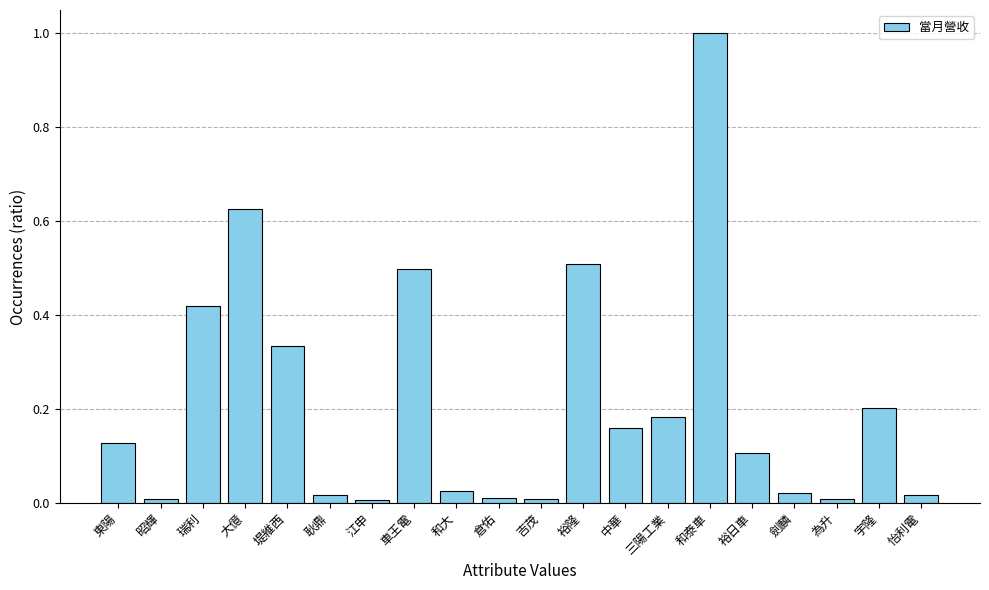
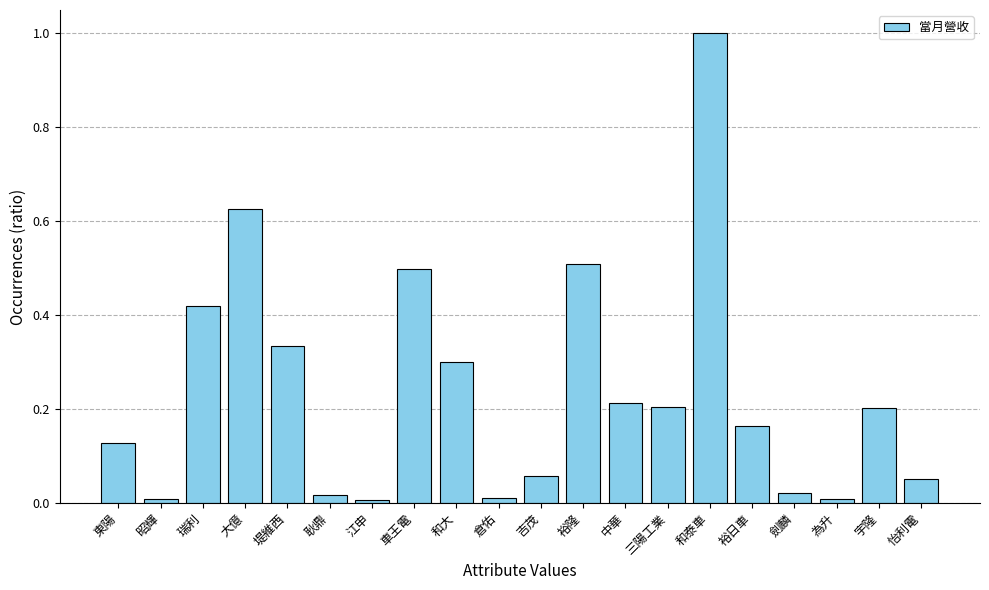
  {
    "東陽": 0.13,
    "昭輝": 0.01,
    "瑞利": 0.42,
    "大億": 0.63,
    "堤維西": 0.33,
    "耿鼎": 0.02,
    "江申": 0.01,
    "車王電": 0.50,
-   "和大": 0.03,
+   "和大": 0.30,
    "倉佑": 0.01,
-   "吉茂": 0.01,
+   "吉茂": 0.06,
    "裕隆": 0.51,
-   "中華": 0.16,
-   "三陽工業": 0.18,
+   "中華": 0.21,
+   "三陽工業": 0.21,
    "和泰車": 1.00,
-   "裕日車": 0.11,
+   "裕日車": 0.16,
    "劍麟": 0.02,
    "為升": 0.01,
    "宇隆": 0.20,
-   "怡利電": 0.02
+   "怡利電": 0.05
  }
